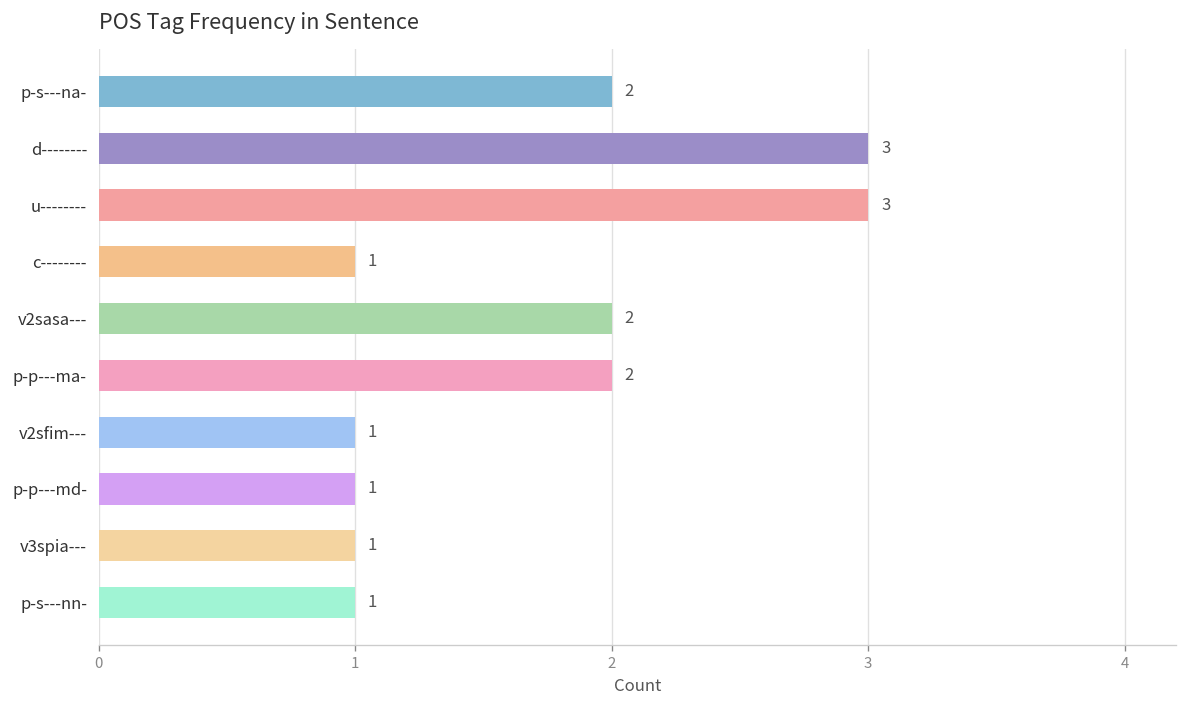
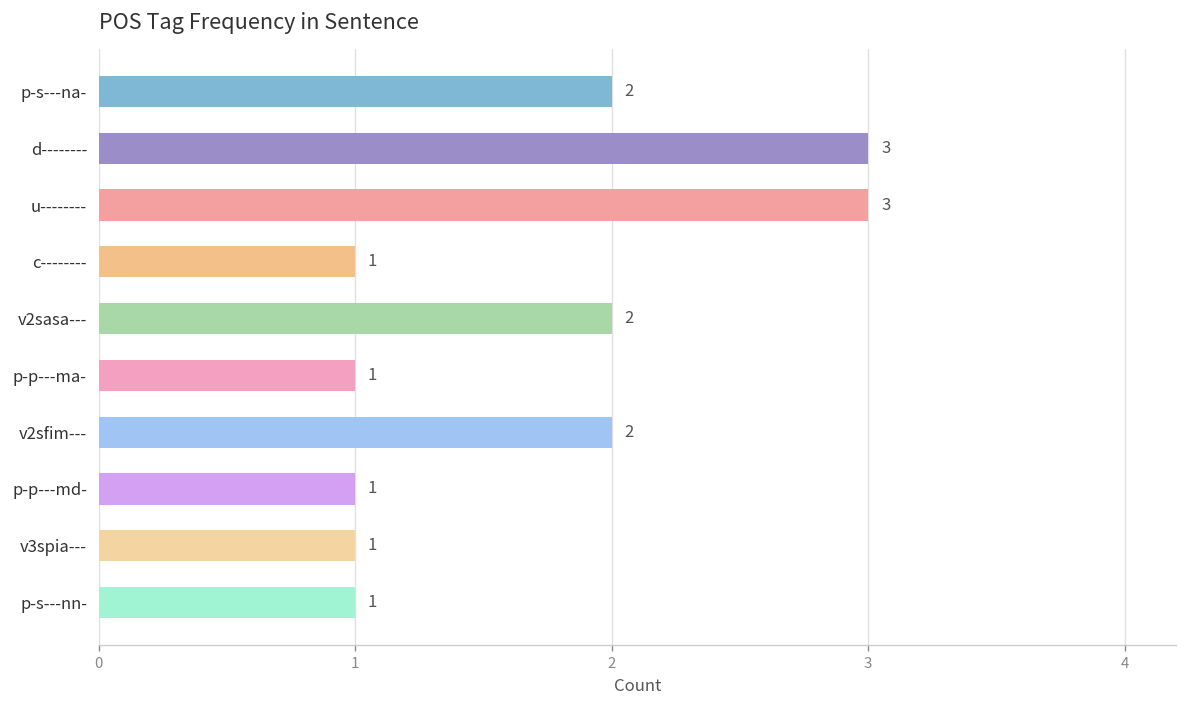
  {
    "p-s---na-": 2,
    "d--------": 3,
    "u--------": 3,
    "c--------": 1,
    "v2sasa---": 2,
-   "p-p---ma-": 2,
-   "v2sfim---": 1,
+   "p-p---ma-": 1,
+   "v2sfim---": 2,
    "p-p---md-": 1,
    "v3spia---": 1,
    "p-s---nn-": 1
  }
